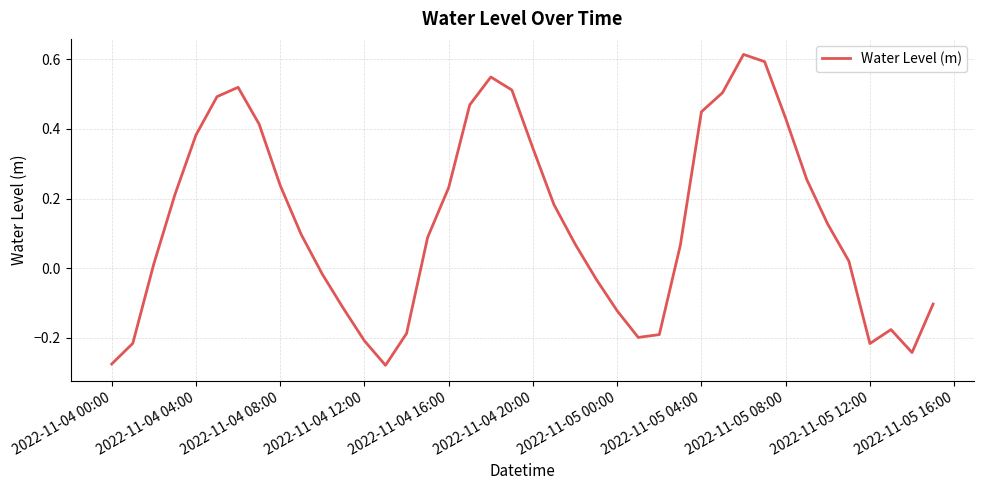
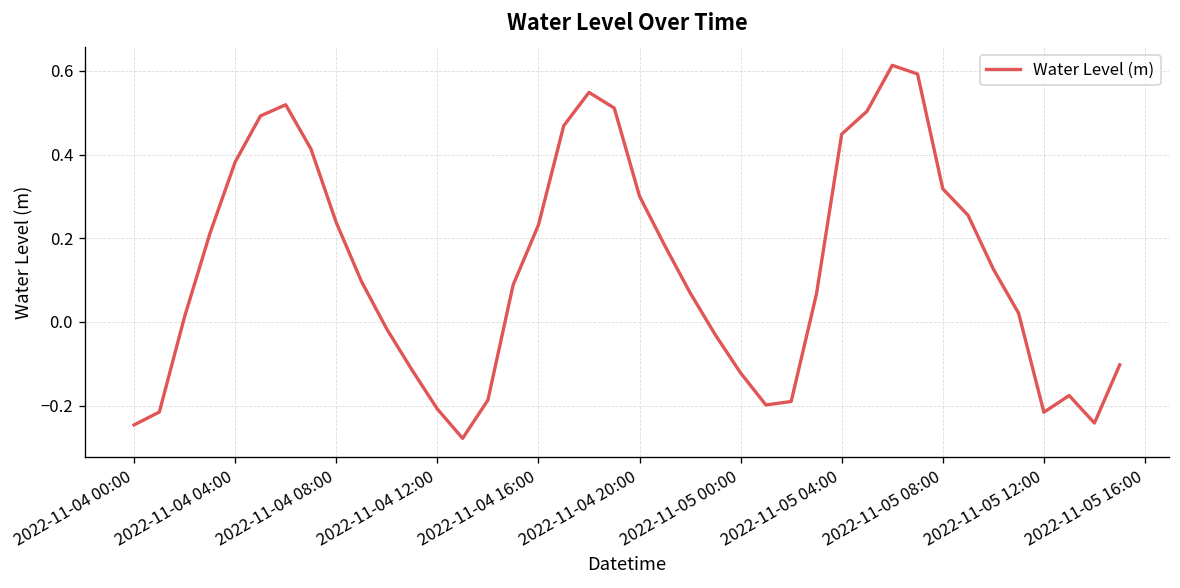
  {
-   "2022-11-04 00:00": -0.27,
+   "2022-11-04 00:00": -0.25,
    "2022-11-04 04:00": 0.38,
    "2022-11-04 08:00": 0.24,
    "2022-11-04 12:00": -0.21,
    "2022-11-04 16:00": 0.23,
-   "2022-11-04 20:00": 0.34,
+   "2022-11-04 20:00": 0.30,
    "2022-11-05 00:00": -0.12,
    "2022-11-05 04:00": 0.45,
-   "2022-11-05 08:00": 0.43,
+   "2022-11-05 08:00": 0.32,
    "2022-11-05 12:00": -0.22
  }
